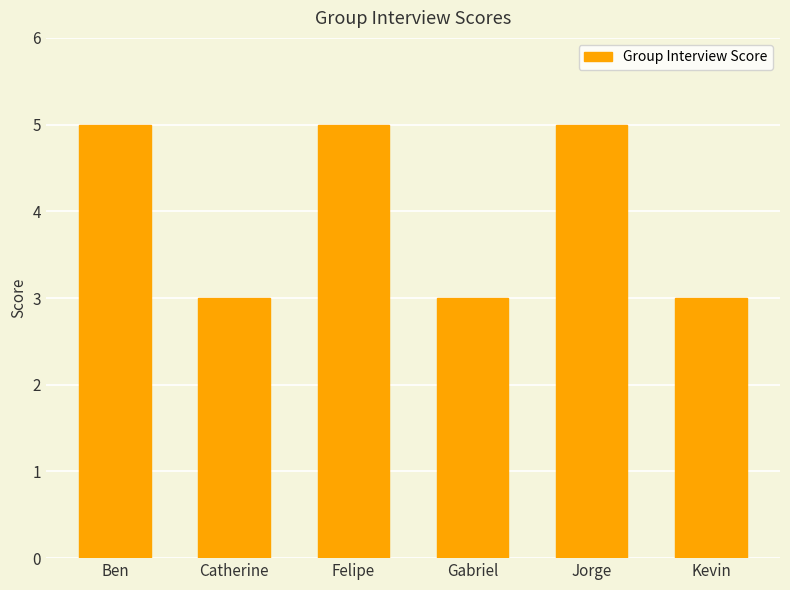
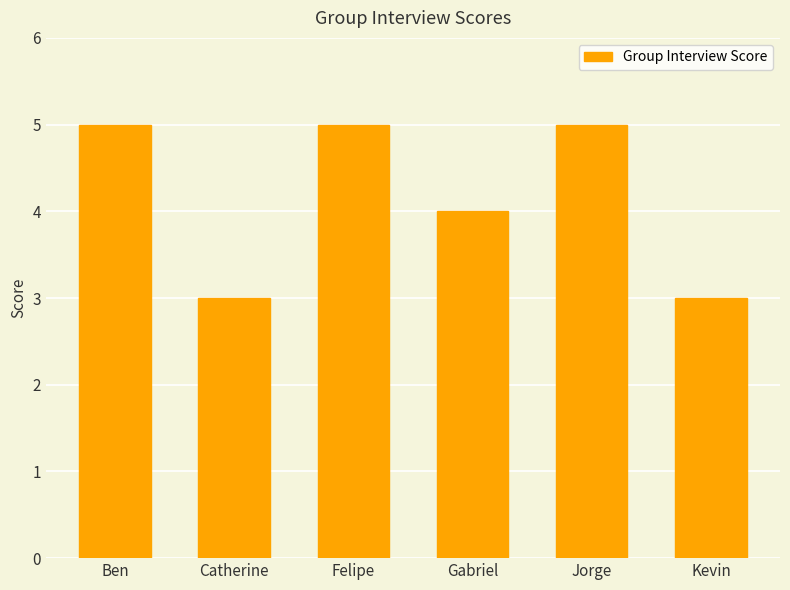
  {
    "Ben": 5,
    "Catherine": 3,
    "Felipe": 5,
-   "Gabriel": 3,
+   "Gabriel": 4,
    "Jorge": 5,
    "Kevin": 3
  }
